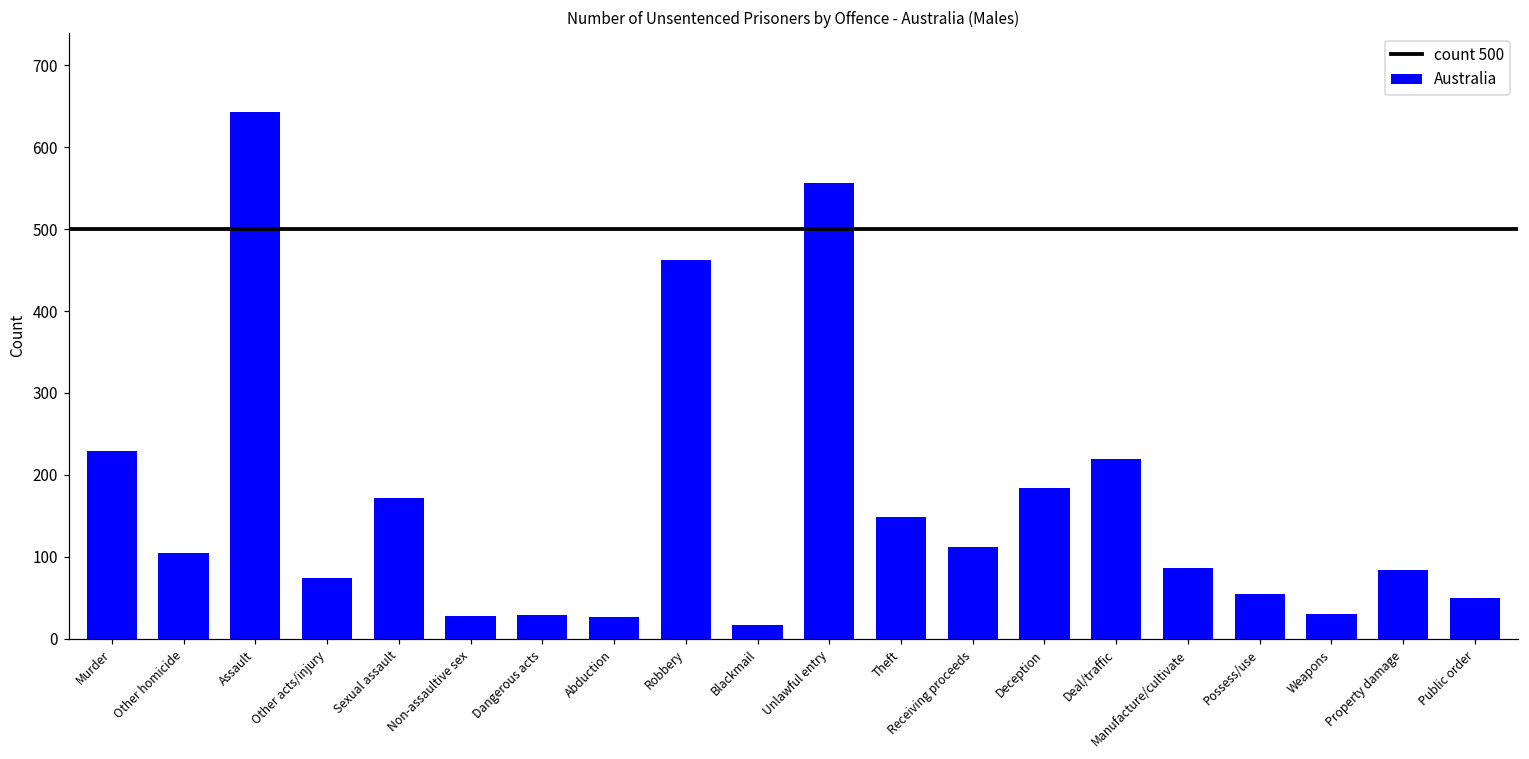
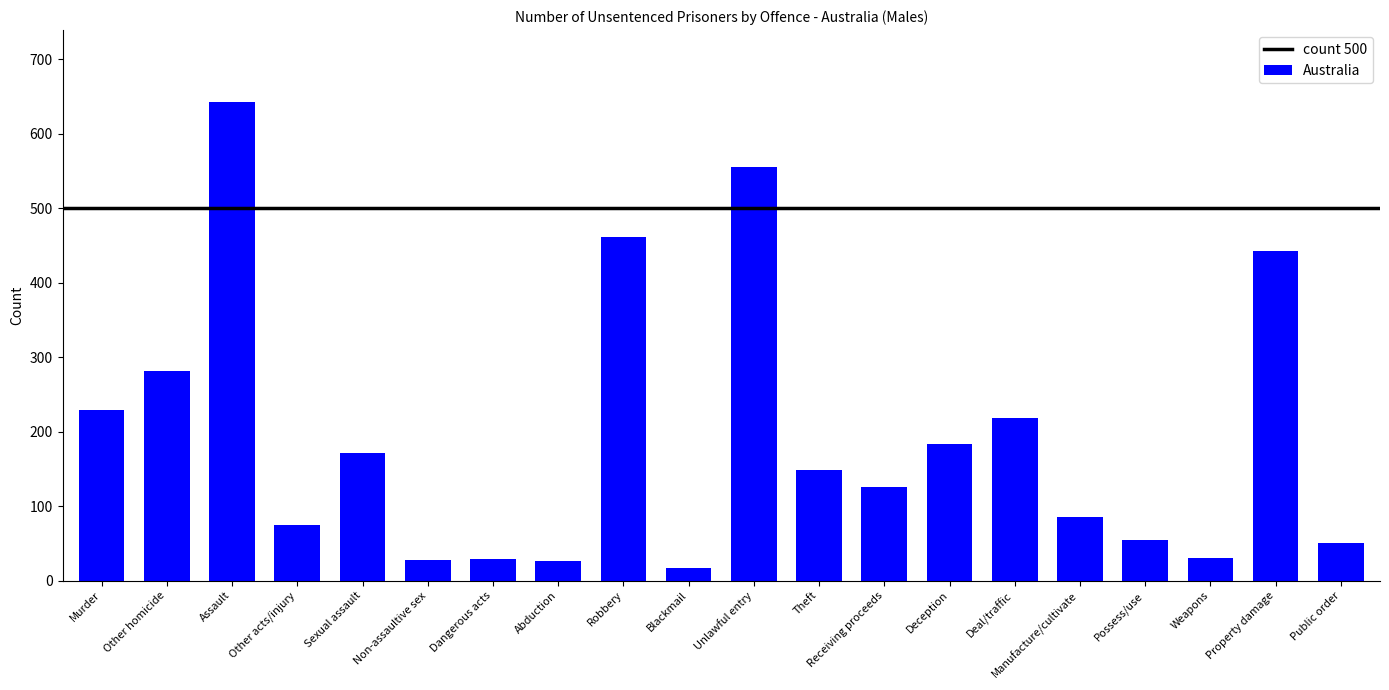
  {
    "Murder": 230,
-   "Other homicide": 110,
+   "Other homicide": 280,
    "Assault": 640,
    "Other acts/injury": 70,
    "Sexual assault": 170,
    "Non-assaultive sex": 30,
    "Dangerous acts": 30,
    "Abduction": 30,
    "Robbery": 460,
    "Blackmail": 20,
    "Unlawful entry": 560,
    "Theft": 150,
-   "Receiving proceeds": 110,
+   "Receiving proceeds": 130,
    "Deception": 180,
    "Deal/traffic": 220,
    "Manufacture/cultivate": 90,
    "Possess/use": 60,
    "Weapons": 30,
-   "Property damage": 80,
+   "Property damage": 440,
    "Public order": 50
  }
